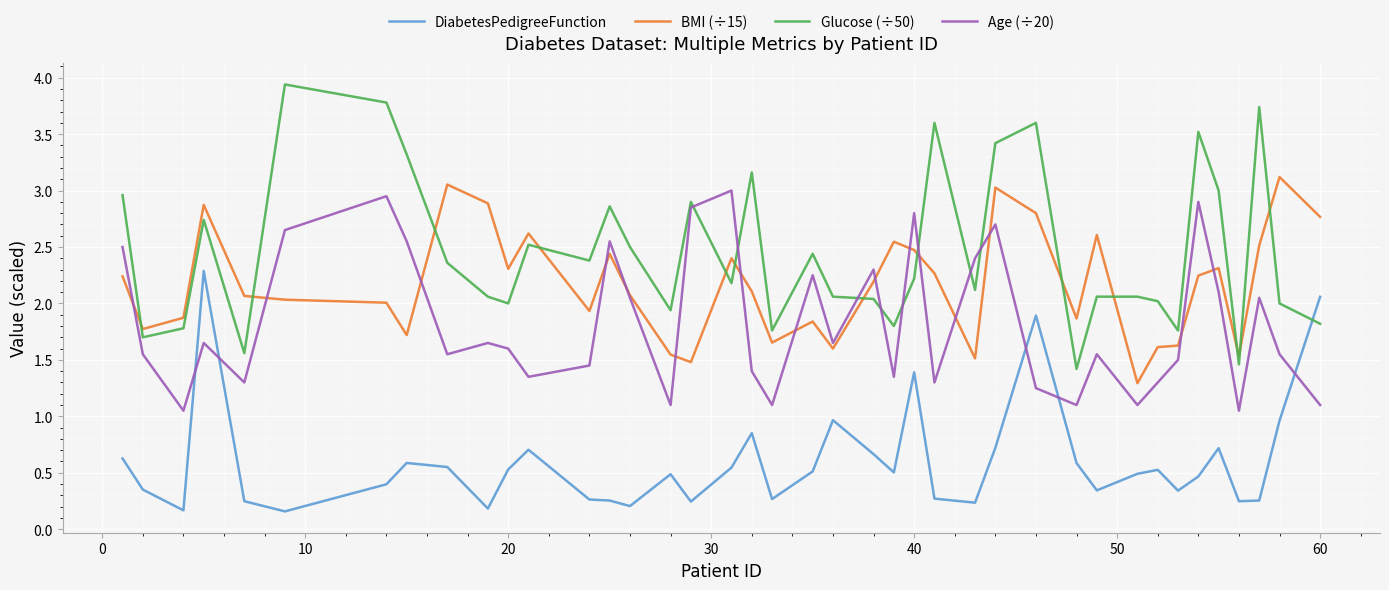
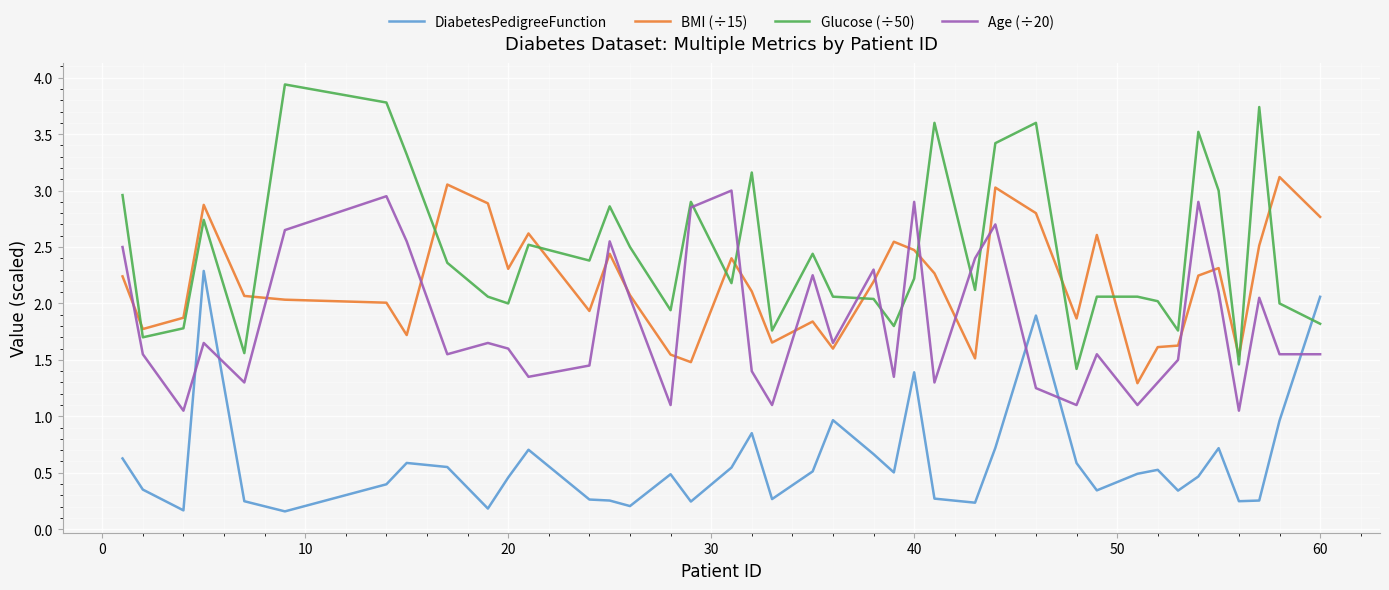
  {
    "DiabetesPedigreeFunction": {
-     "20": 0.53,
+     "20": 0.46,
      "40": 1.39,
      "60": 2.06
    },
    "BMI (÷15)": {
      "20": 2.31,
      "40": 2.47,
      "60": 2.77
    },
    "Glucose (÷50)": {
      "20": 2.00,
      "40": 2.22,
      "60": 1.82
    },
    "Age (÷20)": {
      "20": 1.60,
-     "40": 2.80,
-     "60": 1.10
+     "40": 2.90,
+     "60": 1.55
    }
  }
